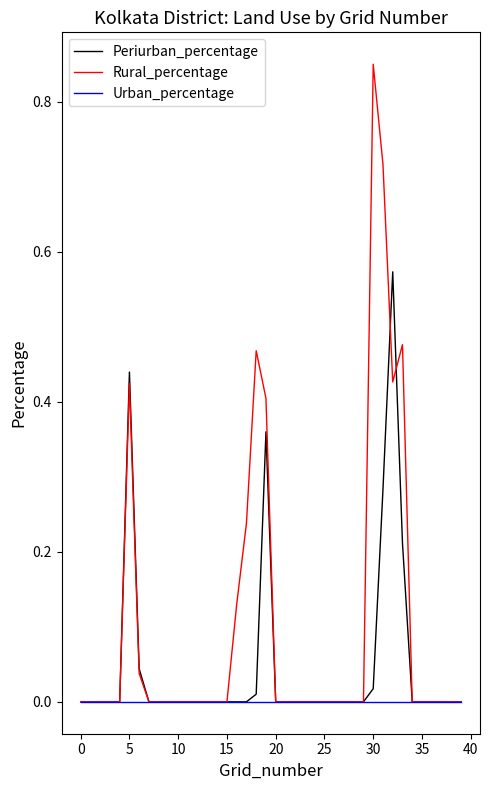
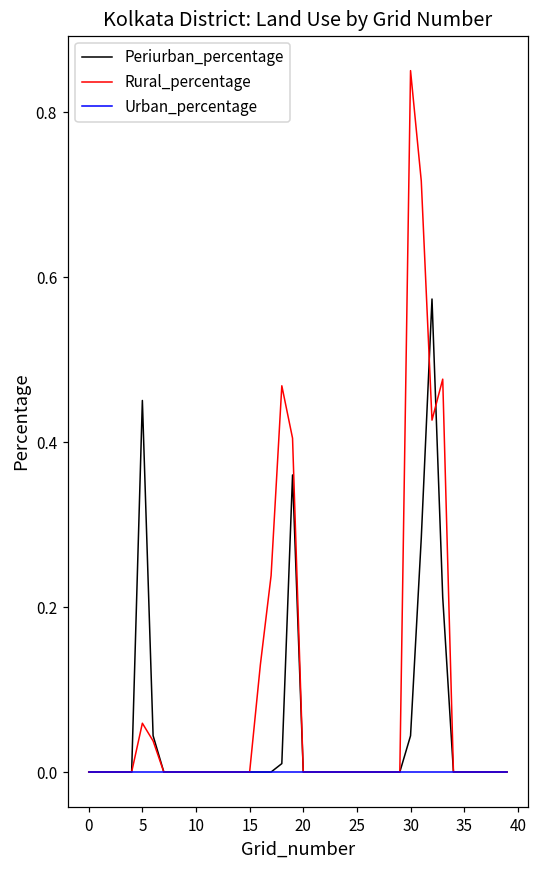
  {
    "Periurban_percentage": {
-     "5": 0.44,
-     "30": 0.02
+     "5": 0.45,
+     "30": 0.04
    },
    "Rural_percentage": {
-     "5": 0.42,
+     "5": 0.06,
      "30": 0.85
    },
    "Urban_percentage": {
      "5": 0.00,
      "30": 0.00
    }
  }
